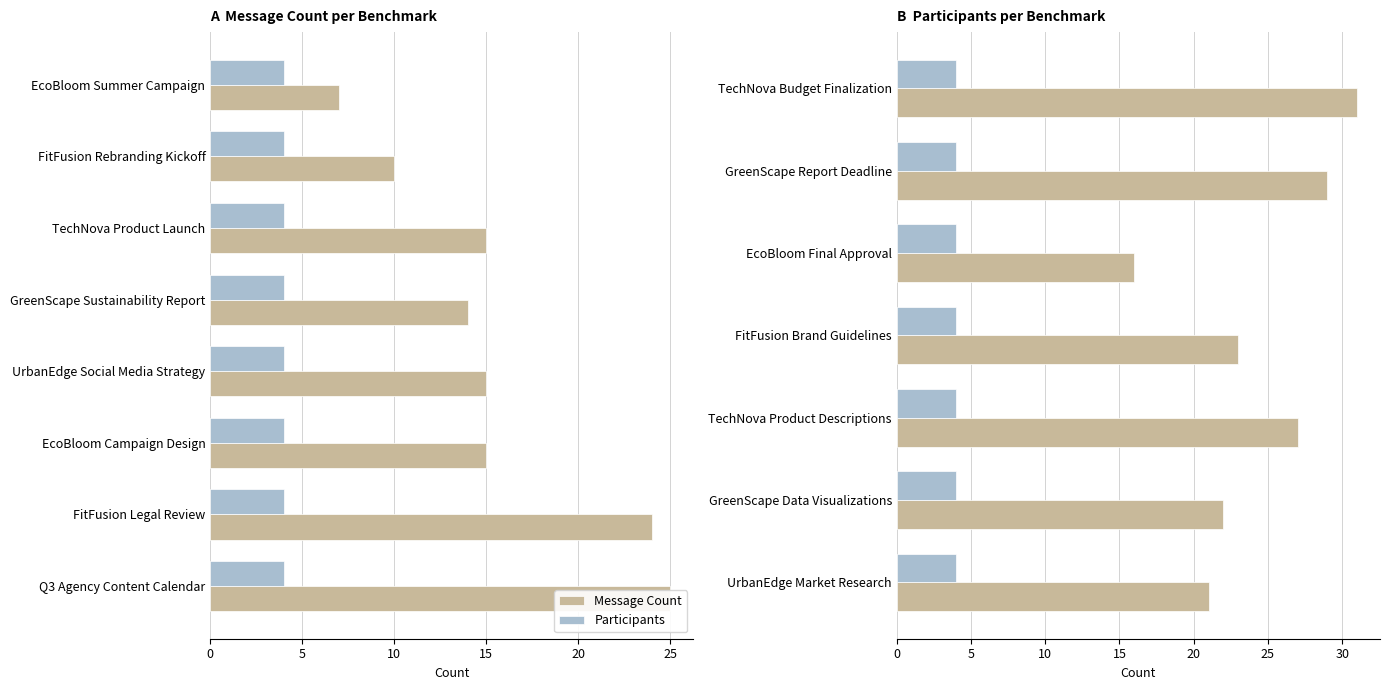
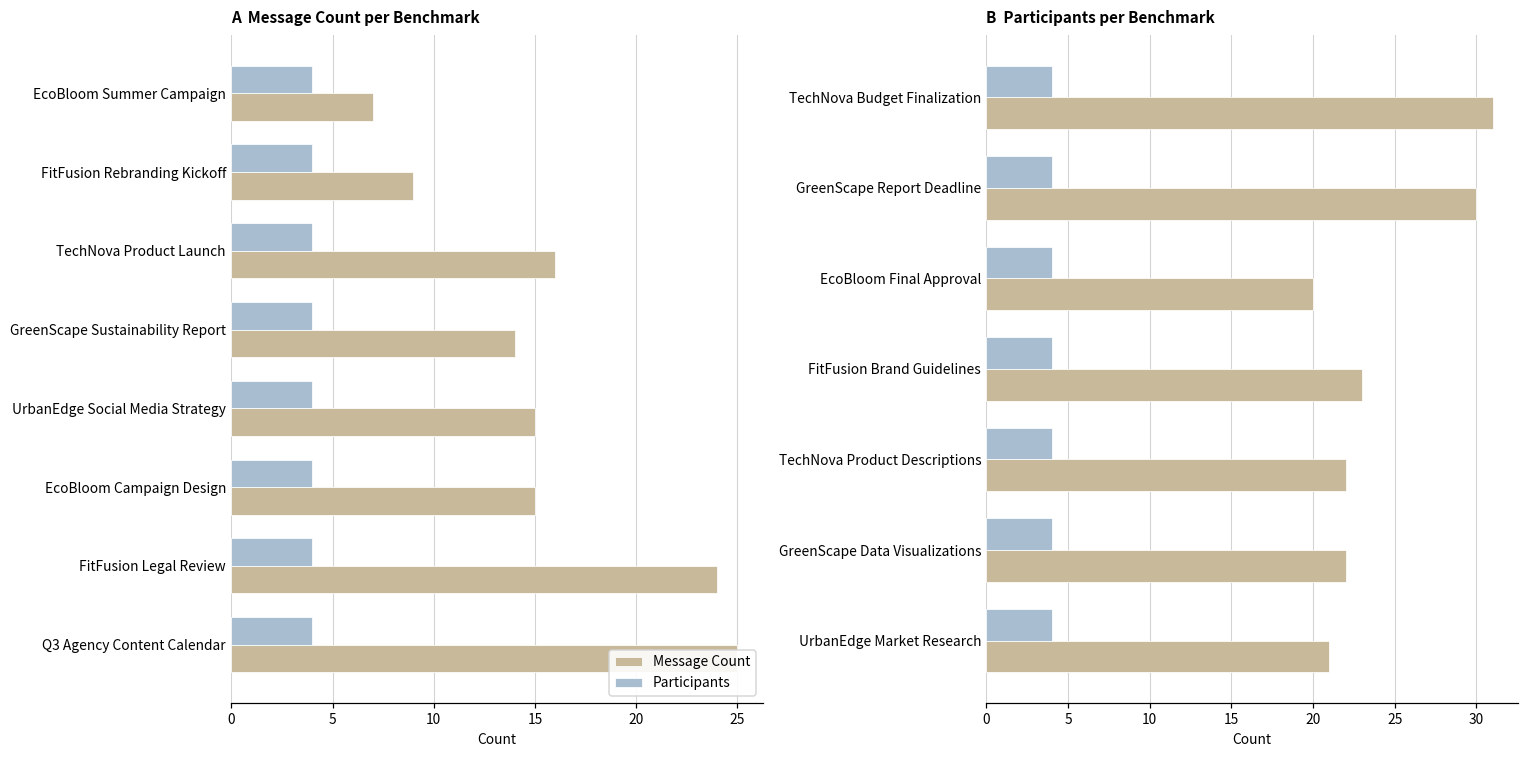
  {
    "A Message Count per Benchmark": {
      "Message Count": {
        "EcoBloom Summer Campaign": 7,
-       "FitFusion Rebranding Kickoff": 10,
-       "TechNova Product Launch": 15,
+       "FitFusion Rebranding Kickoff": 9,
+       "TechNova Product Launch": 16,
        "GreenScape Sustainability Report": 14,
        "UrbanEdge Social Media Strategy": 15,
        "EcoBloom Campaign Design": 15,
        "FitFusion Legal Review": 24
      },
      "Participants": {
        "EcoBloom Summer Campaign": 4,
        "FitFusion Rebranding Kickoff": 4,
        "TechNova Product Launch": 4,
        "GreenScape Sustainability Report": 4,
        "UrbanEdge Social Media Strategy": 4,
        "EcoBloom Campaign Design": 4,
        "FitFusion Legal Review": 4,
        "Q3 Agency Content Calendar": 4
      }
    },
    "B Participants per Benchmark": {
      "Message Count": {
        "TechNova Budget Finalization": 31,
-       "GreenScape Report Deadline": 29,
-       "EcoBloom Final Approval": 16,
+       "GreenScape Report Deadline": 30,
+       "EcoBloom Final Approval": 20,
        "FitFusion Brand Guidelines": 23,
-       "TechNova Product Descriptions": 27,
+       "TechNova Product Descriptions": 22,
        "GreenScape Data Visualizations": 22,
        "UrbanEdge Market Research": 21
      },
      "Participants": {
        "TechNova Budget Finalization": 4,
        "GreenScape Report Deadline": 4,
        "EcoBloom Final Approval": 4,
        "FitFusion Brand Guidelines": 4,
        "TechNova Product Descriptions": 4,
        "GreenScape Data Visualizations": 4,
        "UrbanEdge Market Research": 4
      }
    }
  }
